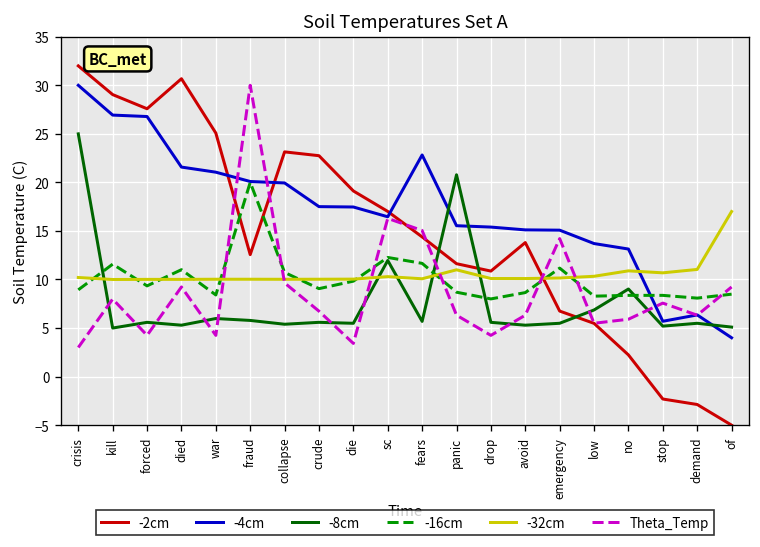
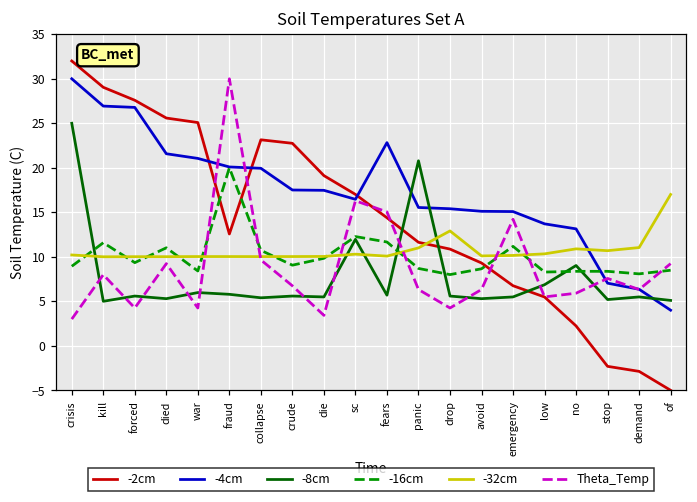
  {
    "-2cm": {
      "crisis": 32,
      "kill": 29,
      "forced": 28,
-     "died": 31,
+     "died": 26,
      "war": 25,
      "fraud": 13,
      "collapse": 23,
      "crude": 23,
      "die": 19,
      "sc": 17,
      "fears": 14,
      "panic": 12,
      "drop": 11,
-     "avoid": 14,
+     "avoid": 9,
      "emergency": 7,
      "no": 2,
      "stop": -2,
      "demand": -3,
      "of": -5
    },
    "-4cm": {
      "crisis": 30,
      "kill": 27,
      "forced": 27,
      "died": 22,
      "war": 21,
      "collapse": 20,
      "crude": 18,
      "die": 17,
      "fears": 23,
      "panic": 16,
      "drop": 15,
      "avoid": 15,
      "emergency": 15,
      "low": 14,
      "no": 13,
-     "stop": 6,
+     "stop": 7,
      "of": 4
    },
    "-32cm": {
      "crisis": 10,
      "kill": 10,
      "forced": 10,
      "died": 10,
      "war": 10,
      "fraud": 10,
      "collapse": 10,
      "crude": 10,
      "sc": 10,
      "fears": 10,
      "panic": 11,
-     "drop": 10,
+     "drop": 13,
      "avoid": 10,
      "emergency": 10,
      "low": 10,
      "no": 11,
      "stop": 11,
      "demand": 11,
      "of": 17
    },
    "Theta_Temp": {
      "crisis": 3,
      "kill": 8,
      "forced": 4,
      "died": 9,
      "war": 4,
      "fraud": 30,
      "collapse": 10,
      "crude": 7,
      "die": 3,
      "fears": 15,
      "panic": 6,
      "drop": 4,
      "avoid": 6,
      "emergency": 14,
      "no": 6,
      "stop": 8,
      "of": 9
    }
  }
